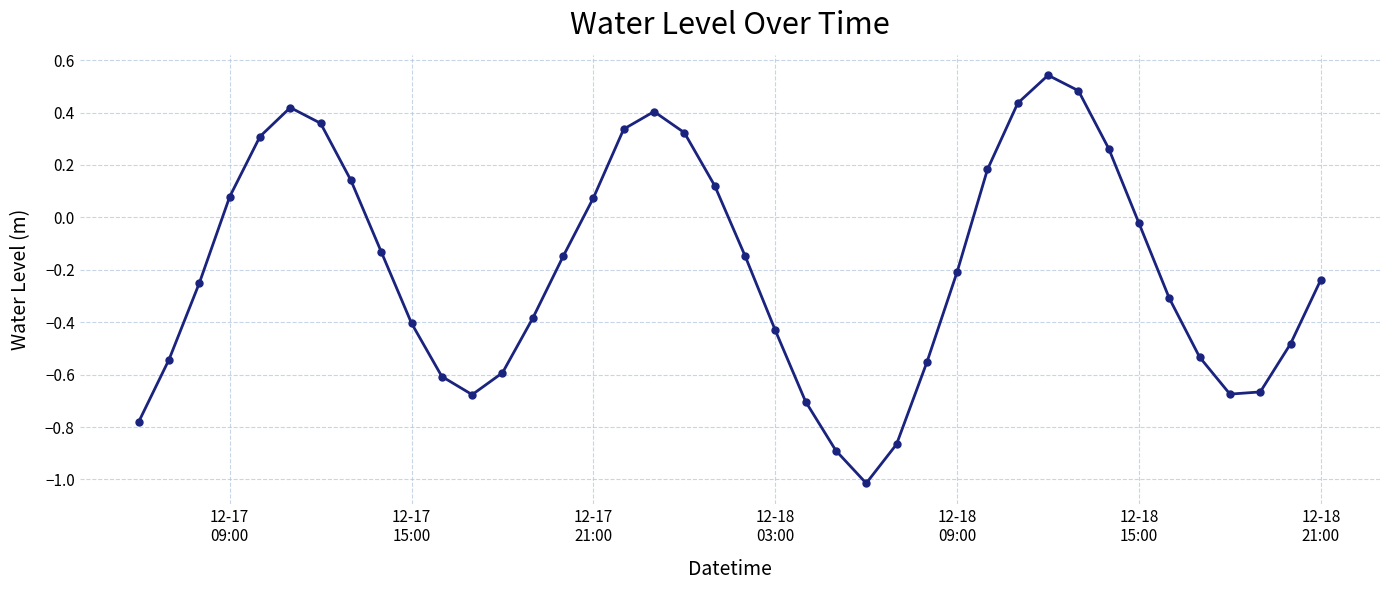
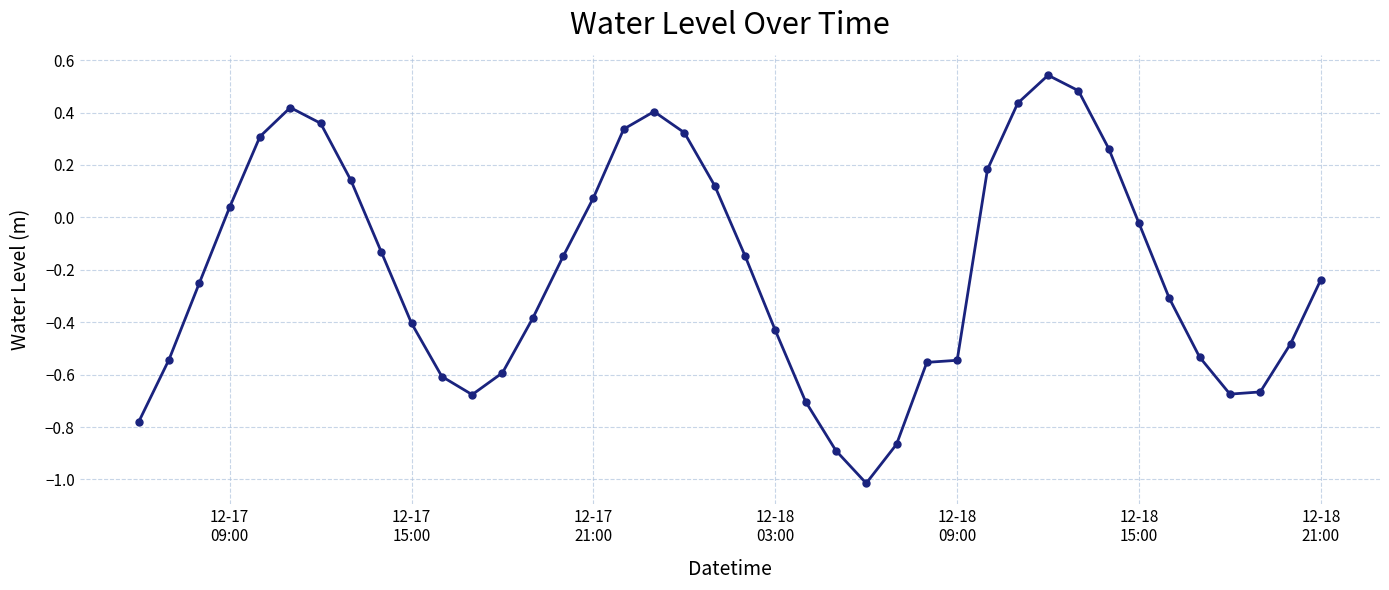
  {
-   "12-17 09:00": 0.08,
+   "12-17 09:00": 0.04,
    "12-17 15:00": -0.40,
    "12-17 21:00": 0.07,
    "12-18 03:00": -0.43,
-   "12-18 09:00": -0.21,
+   "12-18 09:00": -0.55,
    "12-18 15:00": -0.02,
    "12-18 21:00": -0.24
  }
